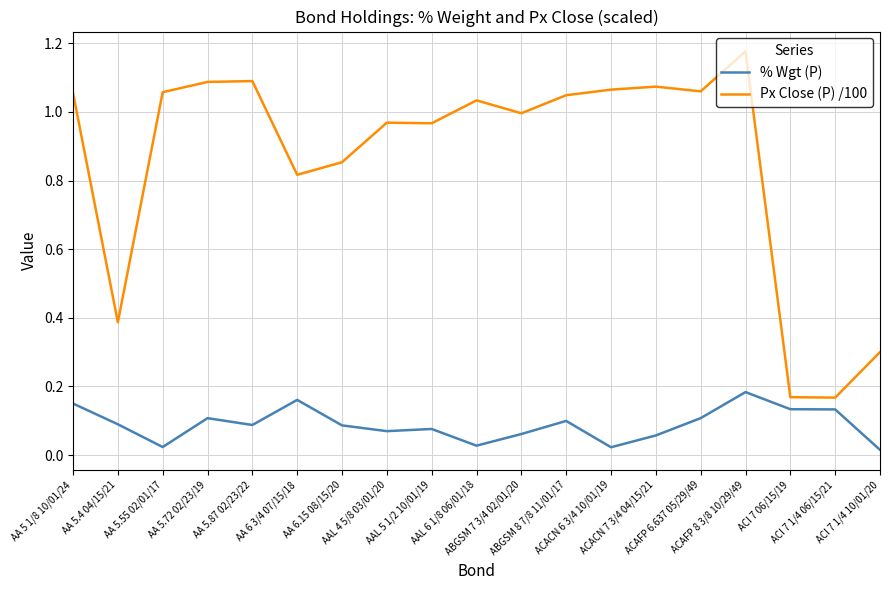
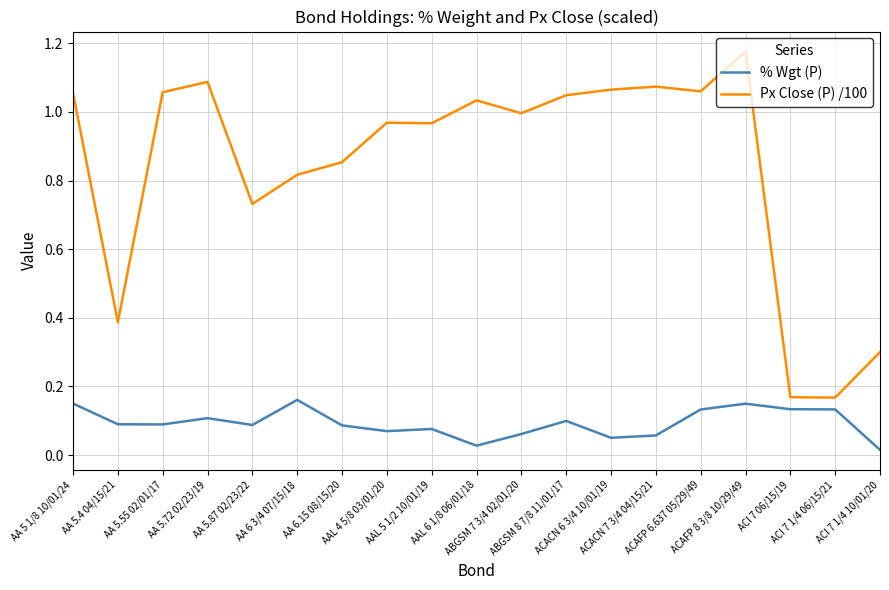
  {
    "% Wgt (P)": {
      "AA 5 1/8 10/01/24": 0.15,
      "AA 5.4 04/15/21": 0.09,
-     "AA 5.55 02/01/17": 0.02,
+     "AA 5.55 02/01/17": 0.09,
      "AA 5.72 02/23/19": 0.11,
      "AA 5.87 02/23/22": 0.09,
      "AA 6 3/4 07/15/18": 0.16,
      "AA 6.15 08/15/20": 0.09,
      "AAL 4 5/8 03/01/20": 0.07,
      "AAL 5 1/2 10/01/19": 0.08,
      "AAL 6 1/8 06/01/18": 0.03,
      "ABGSM 7 3/4 02/01/20": 0.06,
      "ABGSM 8 7/8 11/01/17": 0.10,
-     "ACACN 6 3/4 10/01/19": 0.02,
+     "ACACN 6 3/4 10/01/19": 0.05,
      "ACACN 7 3/4 04/15/21": 0.06,
-     "ACAFP 6.637 05/29/49": 0.11,
-     "ACAFP 8 3/8 10/29/49": 0.18,
+     "ACAFP 6.637 05/29/49": 0.13,
+     "ACAFP 8 3/8 10/29/49": 0.15,
      "ACI 7 06/15/19": 0.13,
      "ACI 7 1/4 06/15/21": 0.13,
      "ACI 7 1/4 10/01/20": 0.02
    },
    "Px Close (P) /100": {
      "AA 5 1/8 10/01/24": 1.06,
      "AA 5.4 04/15/21": 0.39,
      "AA 5.55 02/01/17": 1.06,
      "AA 5.72 02/23/19": 1.09,
-     "AA 5.87 02/23/22": 1.09,
+     "AA 5.87 02/23/22": 0.73,
      "AA 6 3/4 07/15/18": 0.82,
      "AA 6.15 08/15/20": 0.85,
      "AAL 4 5/8 03/01/20": 0.97,
      "AAL 5 1/2 10/01/19": 0.97,
      "AAL 6 1/8 06/01/18": 1.03,
      "ABGSM 7 3/4 02/01/20": 1.00,
      "ABGSM 8 7/8 11/01/17": 1.05,
      "ACACN 6 3/4 10/01/19": 1.07,
      "ACACN 7 3/4 04/15/21": 1.07,
      "ACAFP 6.637 05/29/49": 1.06,
      "ACI 7 06/15/19": 0.17,
      "ACI 7 1/4 06/15/21": 0.17,
      "ACI 7 1/4 10/01/20": 0.30
    }
  }
